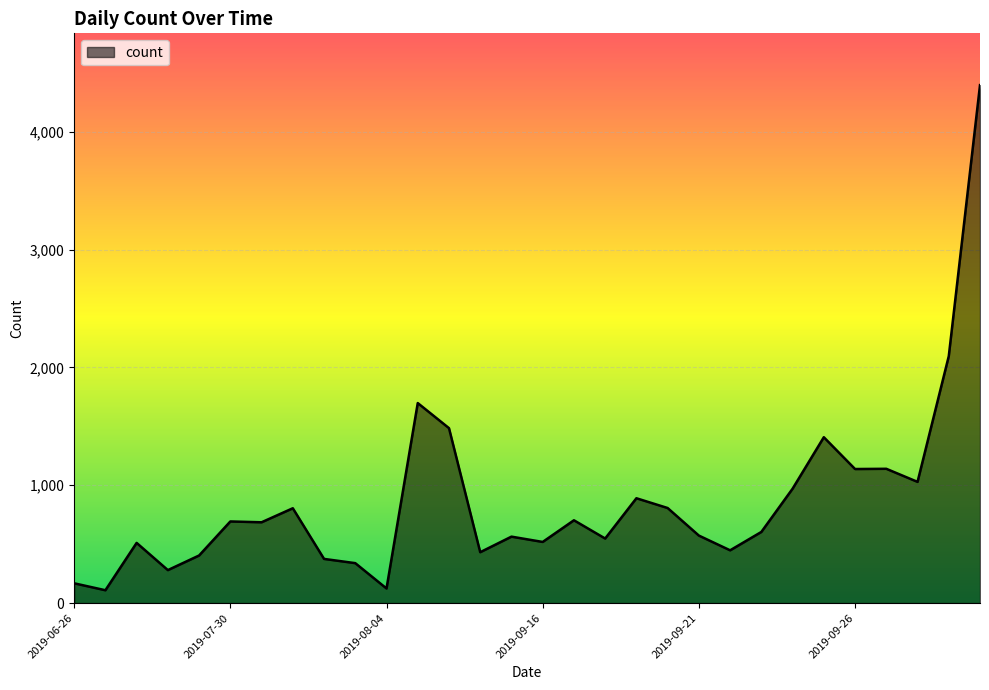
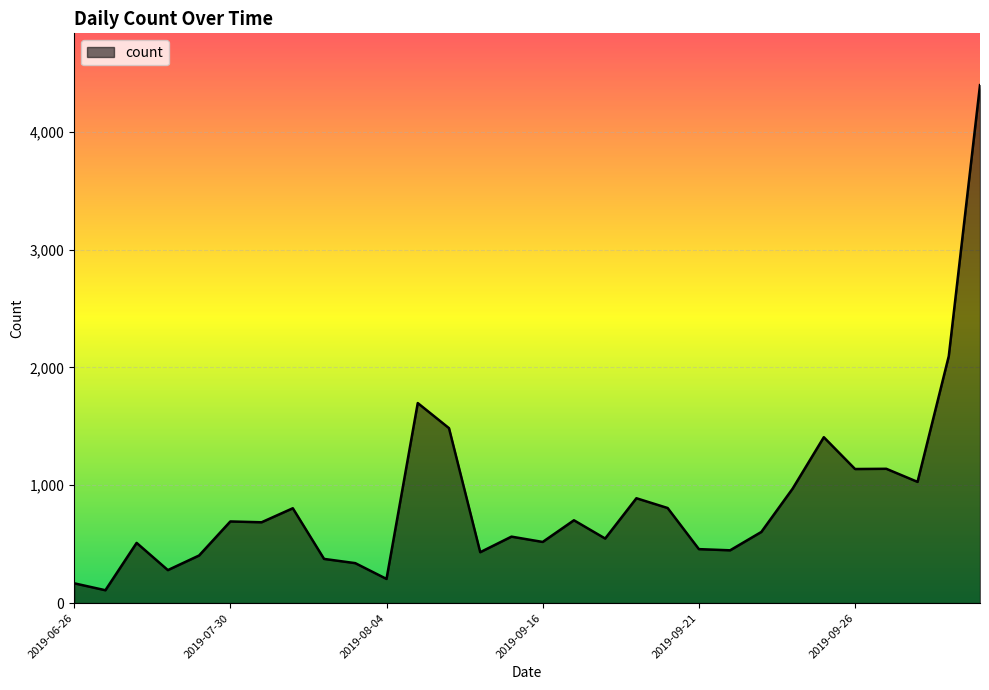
  {
    "2019-06-26": "170",
    "2019-07-30": "690",
-   "2019-08-04": "120",
+   "2019-08-04": "210",
    "2019-09-16": "520",
-   "2019-09-21": "570",
+   "2019-09-21": "460",
    "2019-09-26": "1,140"
  }
